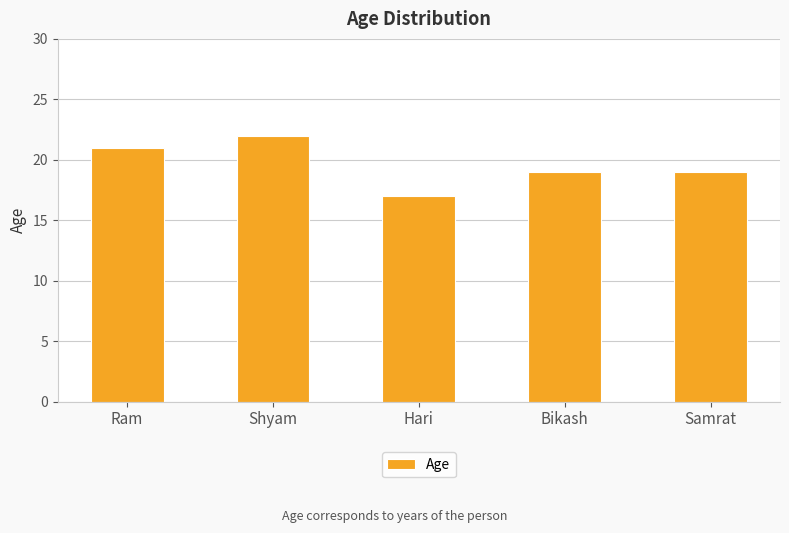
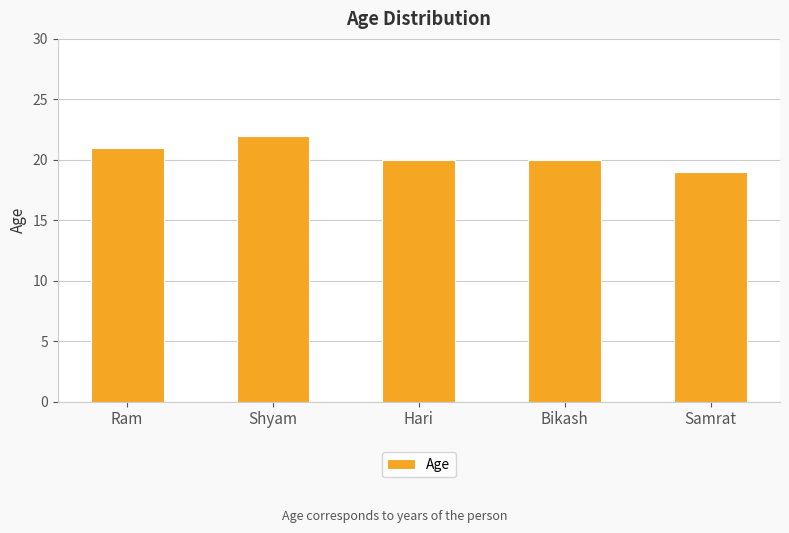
  {
    "Ram": 21,
    "Shyam": 22,
-   "Hari": 17,
-   "Bikash": 19,
+   "Hari": 20,
+   "Bikash": 20,
    "Samrat": 19
  }
